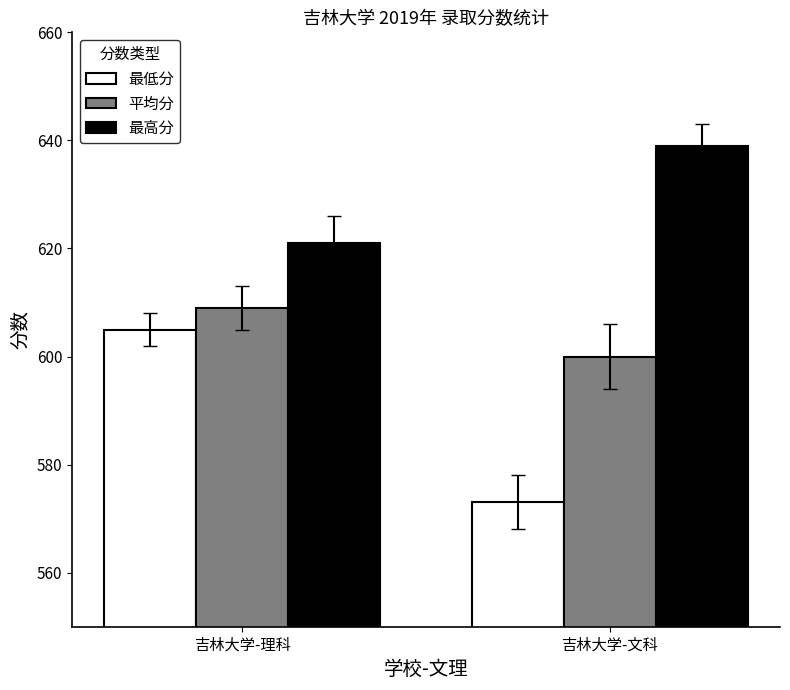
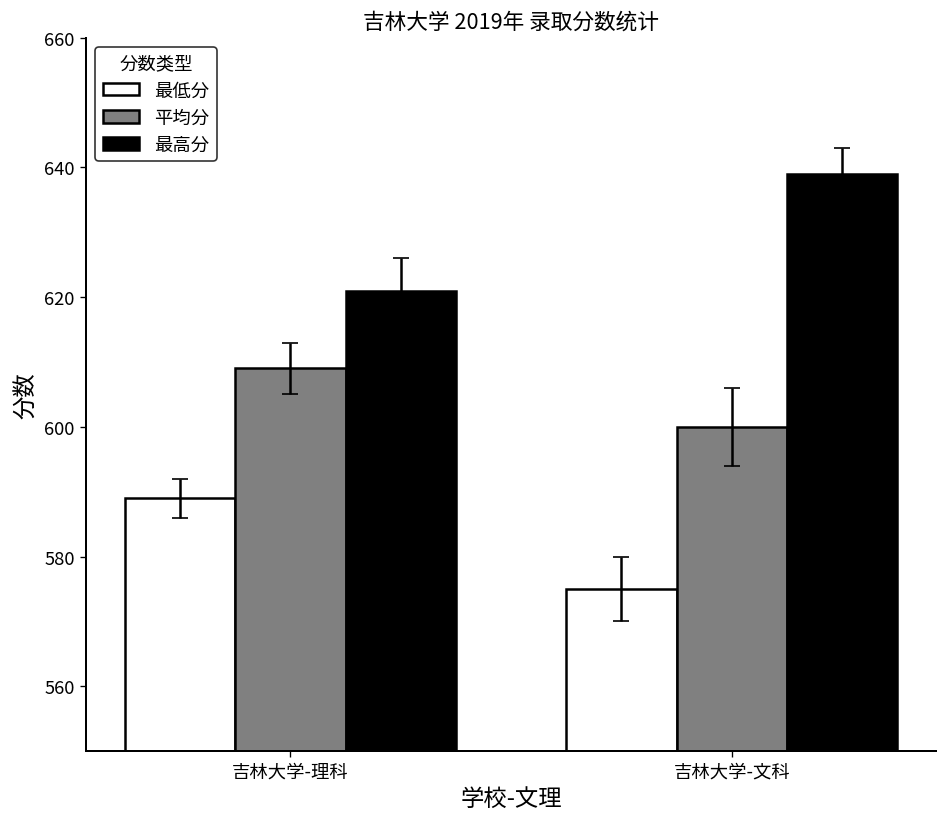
  {
    "最低分": {
-     "吉林大学-理科": 605,
-     "吉林大学-文科": 573
+     "吉林大学-理科": 589,
+     "吉林大学-文科": 575
    },
    "平均分": {
      "吉林大学-理科": 609,
      "吉林大学-文科": 600
    }
  }
